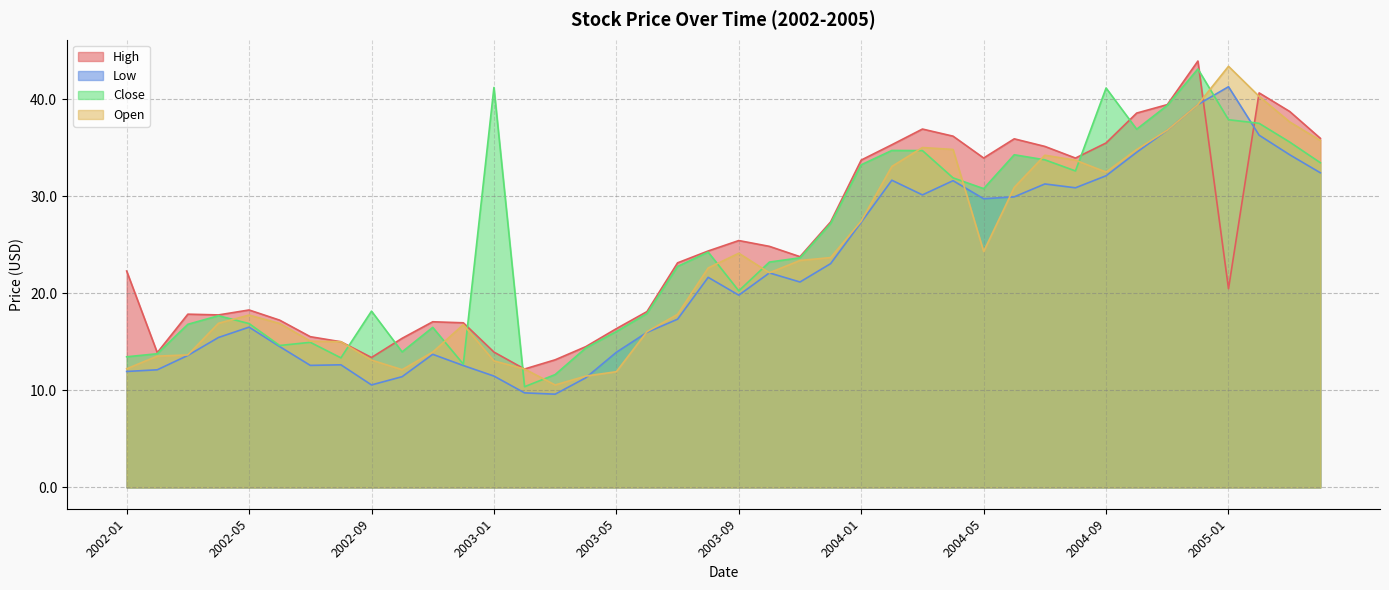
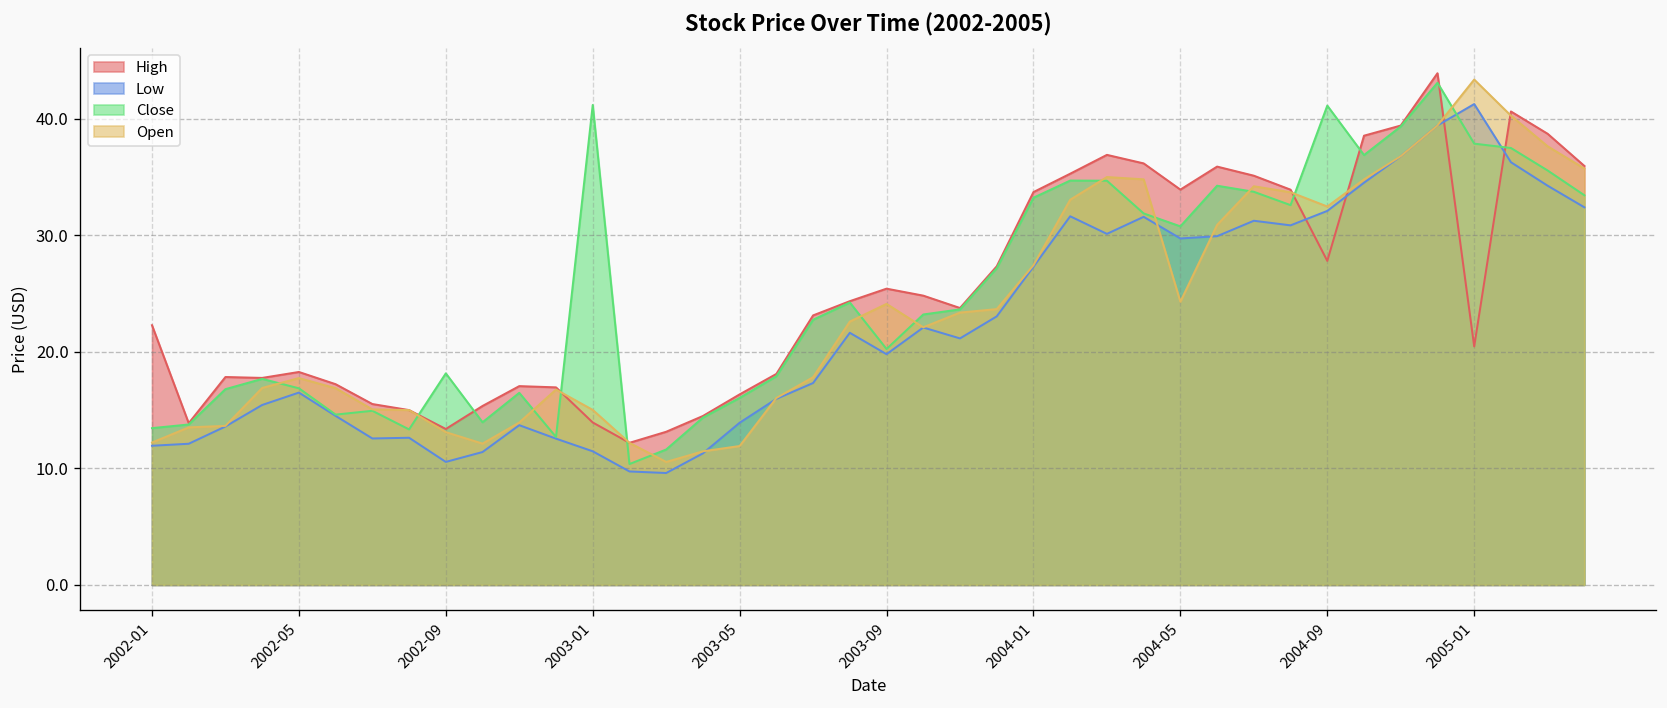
  {
    "High": {
      "2002-01": 22,
      "2002-05": 18,
      "2002-09": 13,
      "2003-01": 14,
      "2003-05": 16,
      "2003-09": 25,
      "2004-01": 34,
      "2004-05": 34,
-     "2004-09": 35,
+     "2004-09": 28,
      "2005-01": 20
    },
    "Low": {
      "2002-01": 12,
      "2002-05": 17,
      "2002-09": 11,
      "2003-01": 11,
      "2003-05": 14,
      "2003-09": 20,
      "2004-05": 30,
      "2004-09": 32,
      "2005-01": 41
    },
    "Close": {
      "2002-01": 13,
      "2002-05": 17,
      "2002-09": 18,
      "2003-01": 41,
      "2003-05": 16,
      "2003-09": 20,
      "2004-01": 33,
      "2004-05": 31,
      "2004-09": 41,
      "2005-01": 38
    },
    "Open": {
      "2002-01": 12,
      "2002-05": 18,
      "2002-09": 13,
-     "2003-01": 13,
+     "2003-01": 15,
      "2003-05": 12,
      "2003-09": 24,
      "2004-05": 24,
      "2004-09": 32,
      "2005-01": 43
    }
  }
